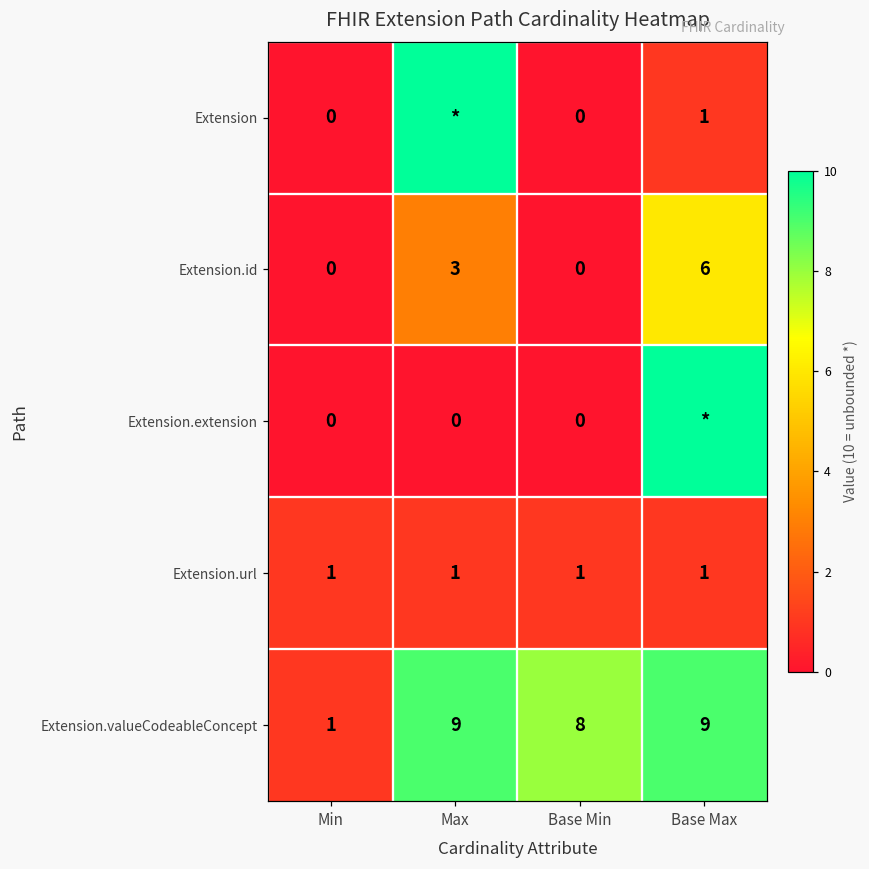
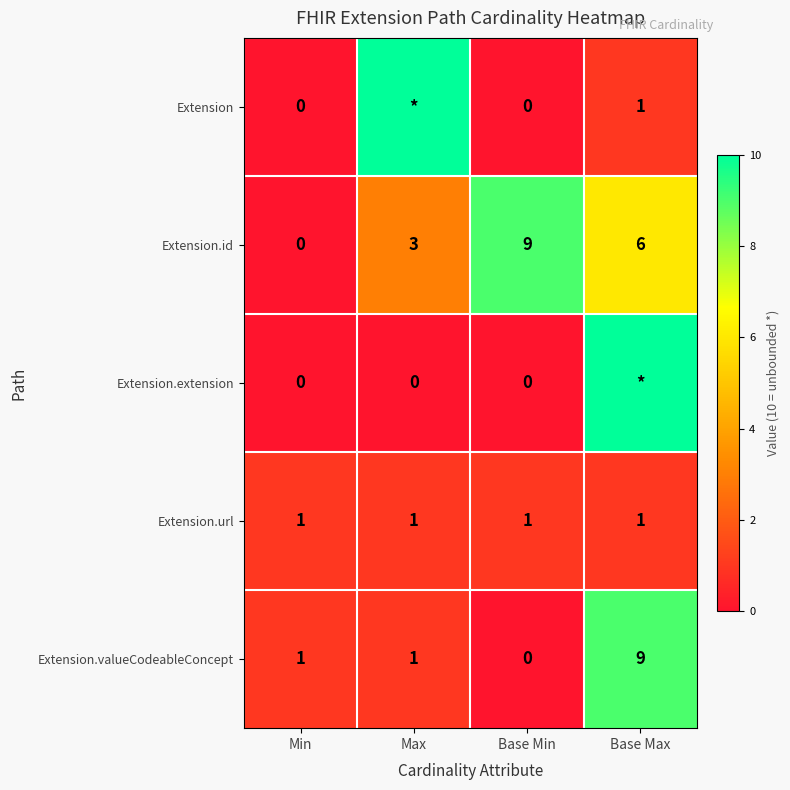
  {
    "Extension": {
      "Min": 0,
      "Base Min": 0,
      "Base Max": 1
    },
    "Extension.id": {
      "Min": 0,
      "Max": 3,
-     "Base Min": 0,
+     "Base Min": 9,
      "Base Max": 6
    },
    "Extension.extension": {
      "Min": 0,
      "Max": 0,
      "Base Min": 0
    },
    "Extension.url": {
      "Min": 1,
      "Max": 1,
      "Base Min": 1,
      "Base Max": 1
    },
    "Extension.valueCodeableConcept": {
      "Min": 1,
-     "Max": 9,
-     "Base Min": 8,
+     "Max": 1,
+     "Base Min": 0,
      "Base Max": 9
    }
  }
